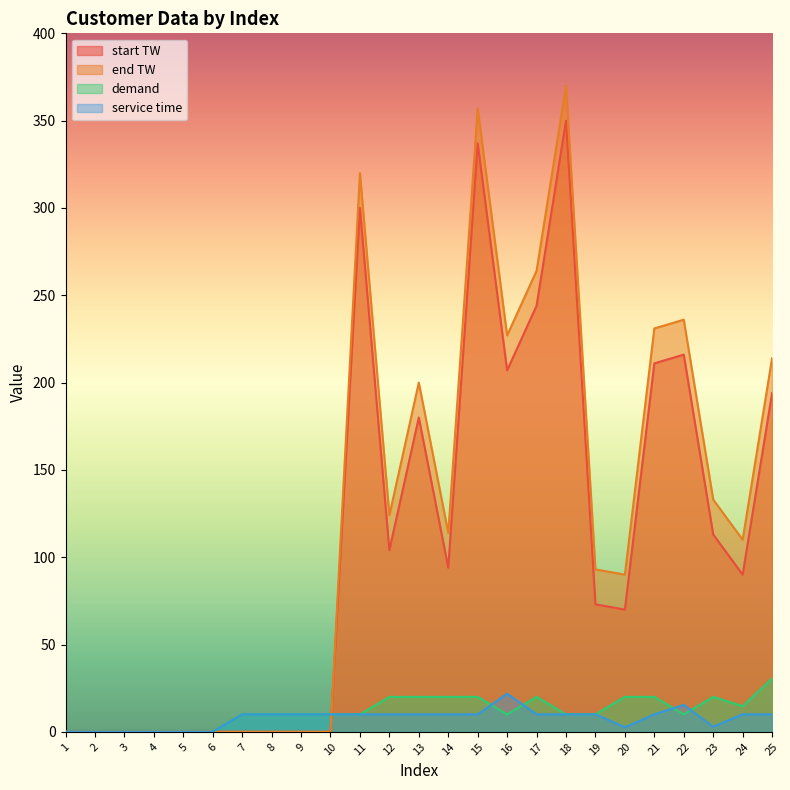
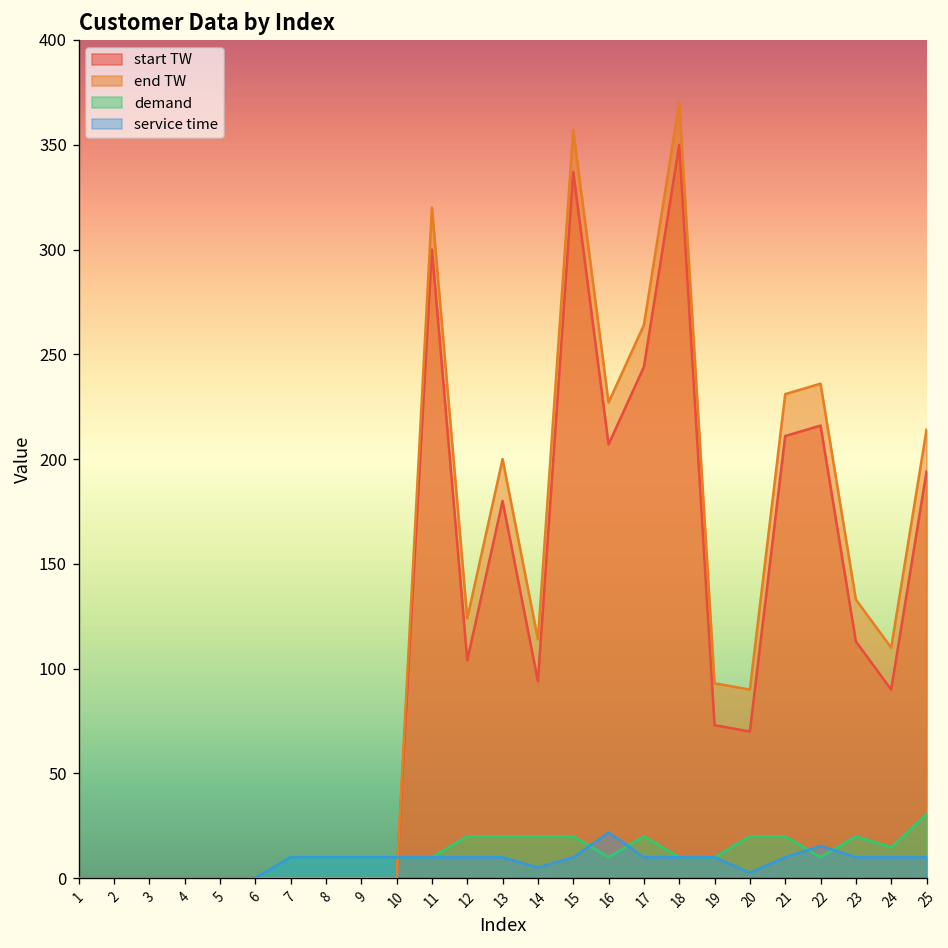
  {
    "demand": {
      "12": 20,
      "13": 20,
      "14": 20,
      "15": 20,
      "16": 10,
      "17": 20,
      "20": 20,
      "21": 20,
      "22": 10,
      "23": 20,
      "24": 15,
      "25": 31
    },
    "service time": {
      "12": 10,
      "13": 10,
-     "14": 10,
+     "14": 5,
      "15": 10,
      "16": 22,
      "17": 10,
      "20": 3,
      "21": 10,
      "22": 15,
-     "23": 3,
+     "23": 10,
      "24": 10,
      "25": 10
    }
  }
